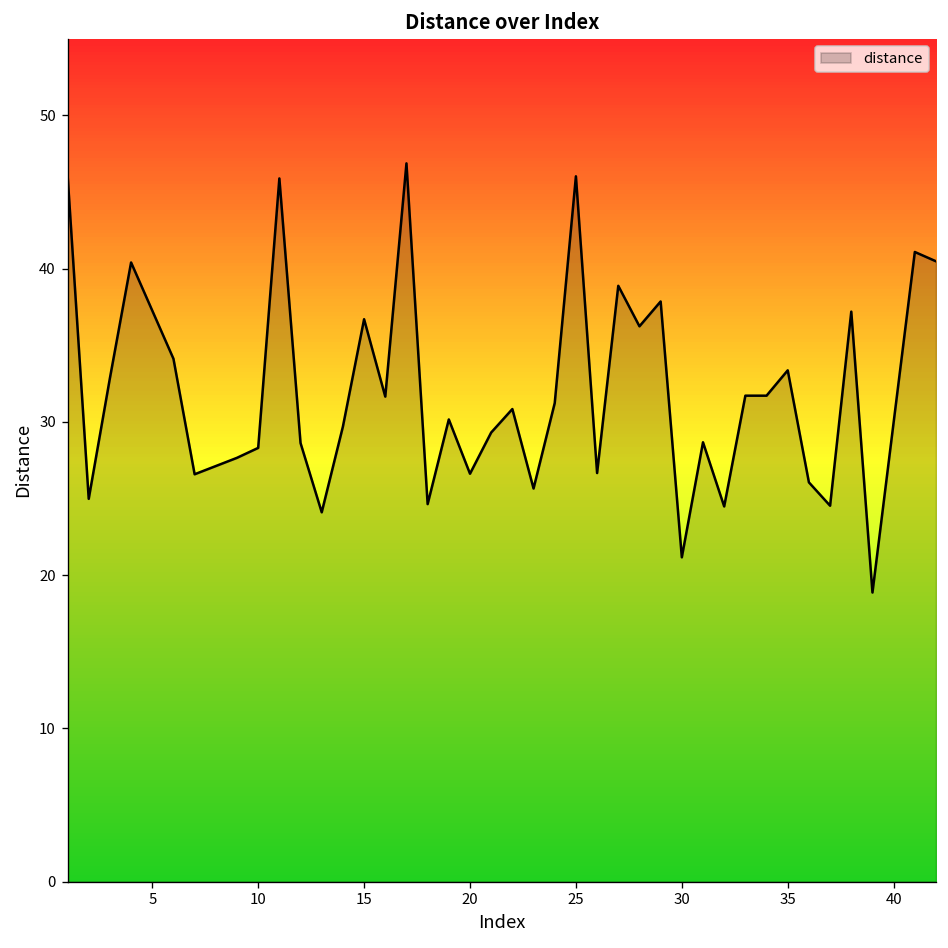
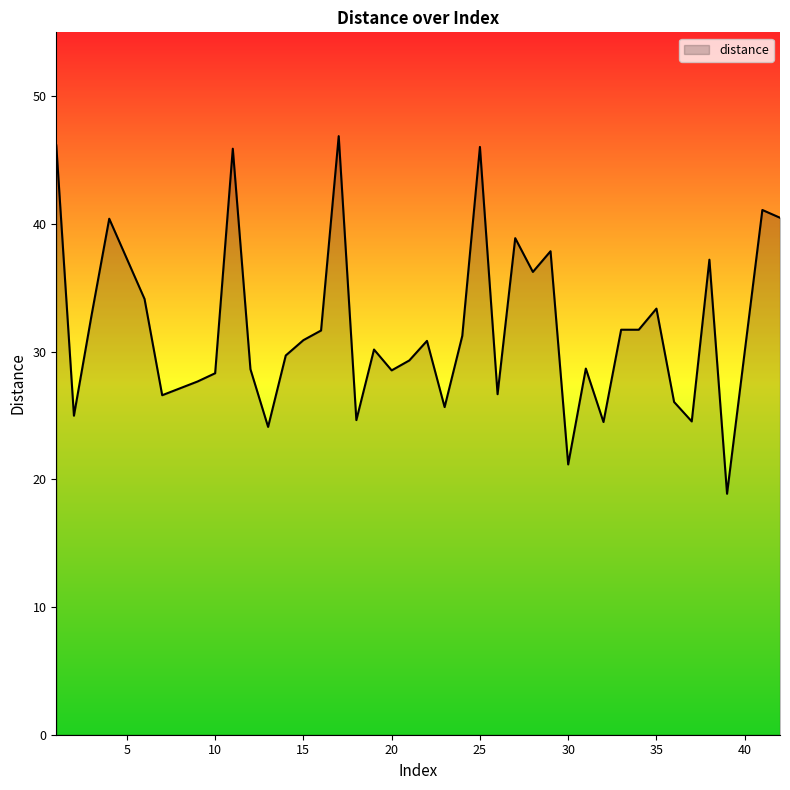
  {
    "10": 28.3,
-   "15": 36.7,
-   "20": 26.6,
+   "15": 30.9,
+   "20": 28.5,
    "25": 46.0,
    "30": 21.2,
    "35": 33.4
  }
